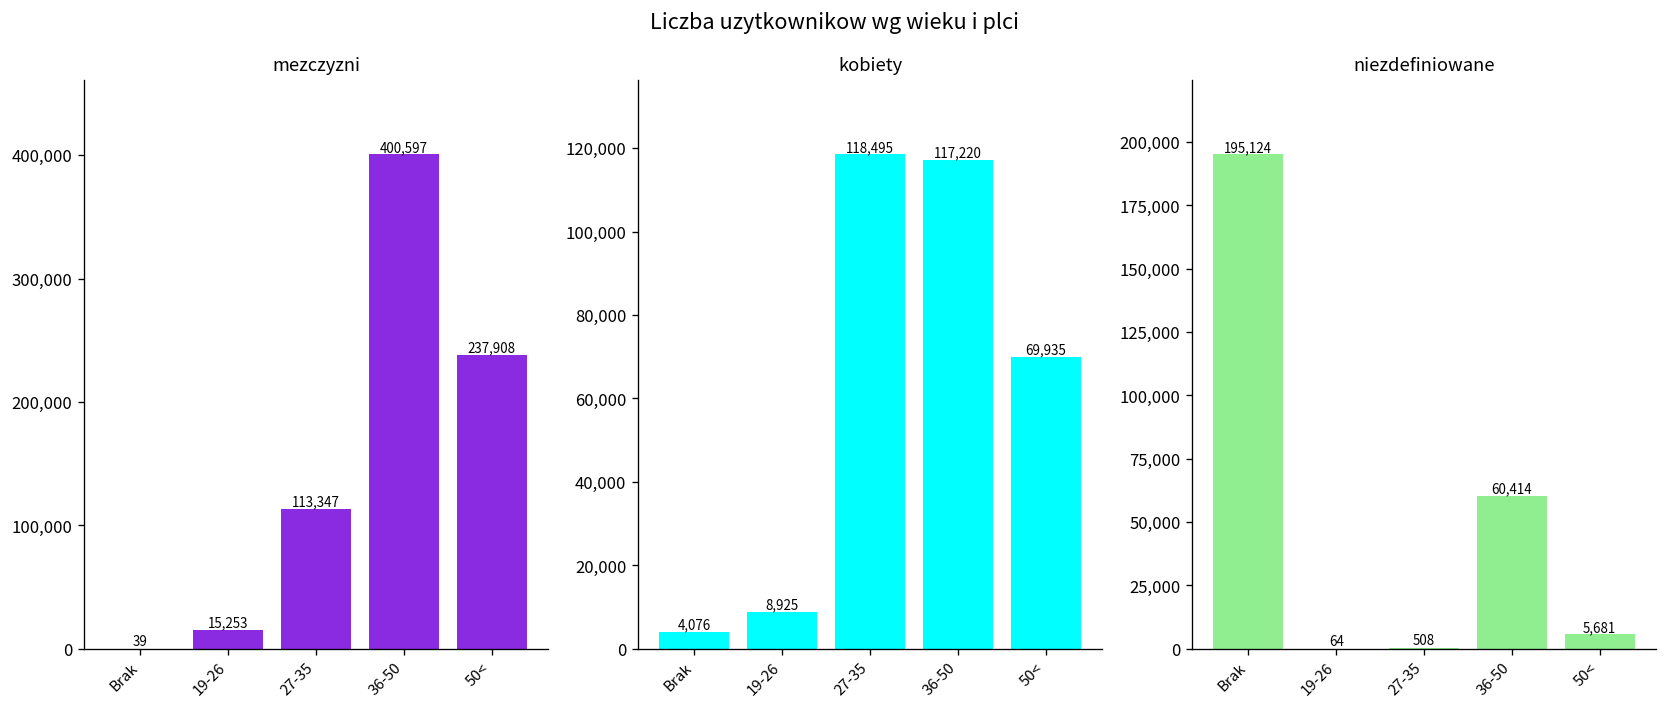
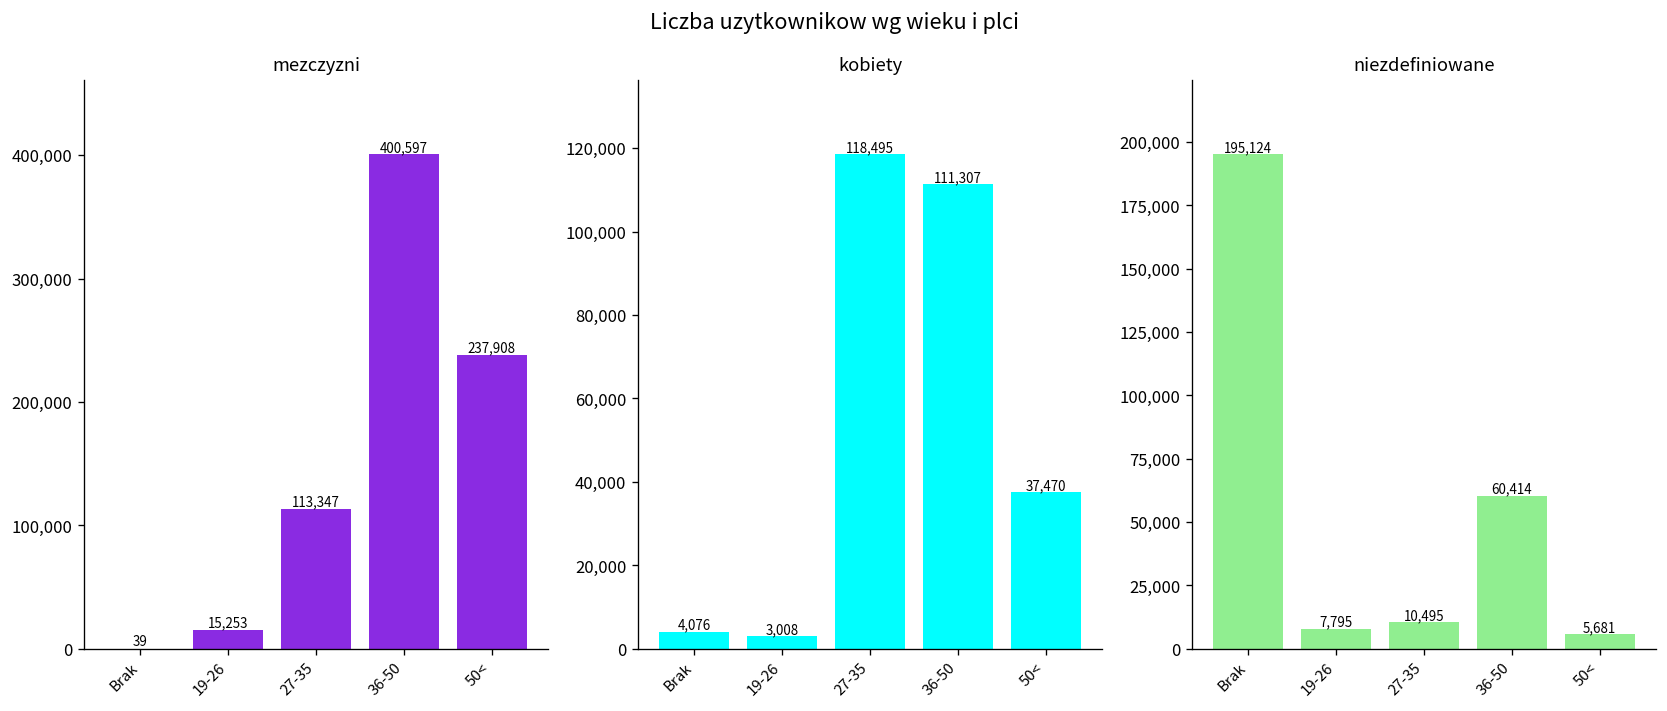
  {
    "mezczyzni": {
      "Brak": "39",
      "19-26": "15,253",
      "27-35": "113,347",
      "36-50": "400,597",
      "50<": "237,908"
    },
    "kobiety": {
      "Brak": "4,076",
-     "19-26": "8,925",
+     "19-26": "3,008",
      "27-35": "118,495",
-     "36-50": "117,220",
-     "50<": "69,935"
+     "36-50": "111,307",
+     "50<": "37,470"
    },
    "niezdefiniowane": {
      "Brak": "195,124",
-     "19-26": "64",
-     "27-35": "508",
+     "19-26": "7,795",
+     "27-35": "10,495",
      "36-50": "60,414",
      "50<": "5,681"
    }
  }
